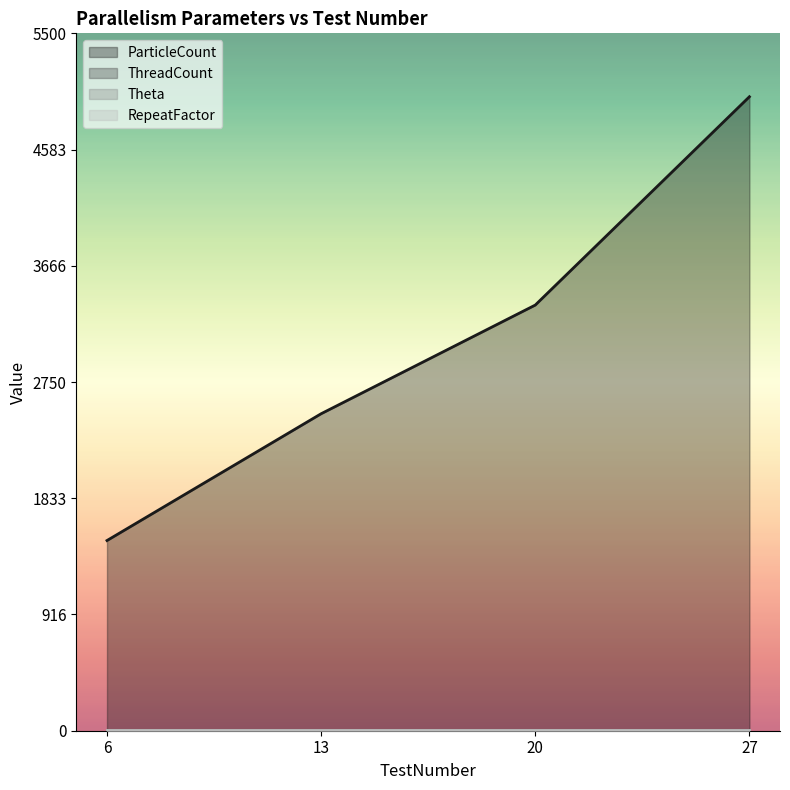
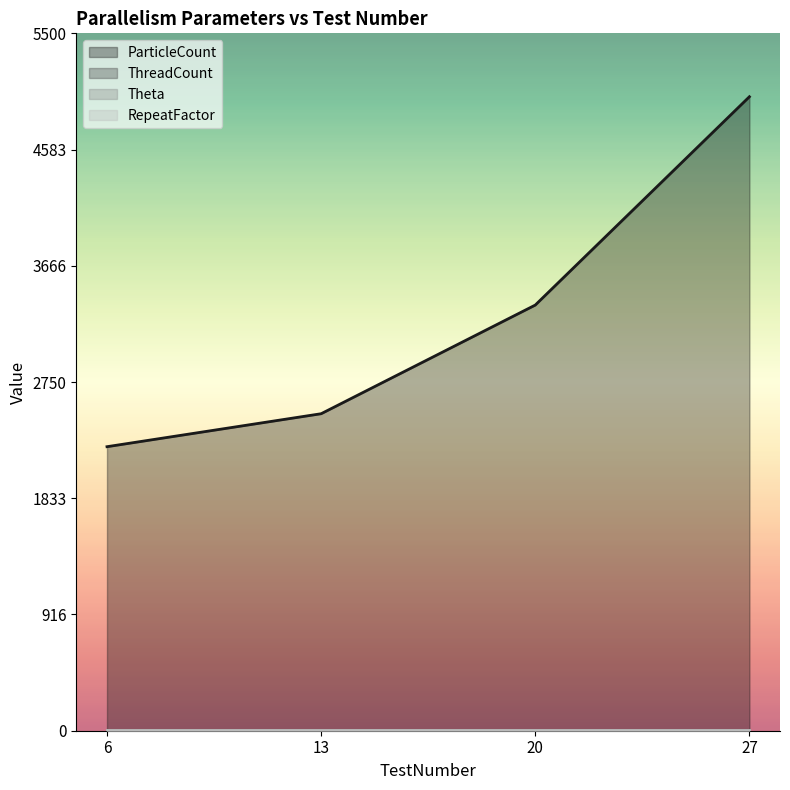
  {
    "ParticleCount": {
-     "6": 1500,
+     "6": 2240,
      "13": 2500,
      "20": 3360,
      "27": 5000
    }
  }
